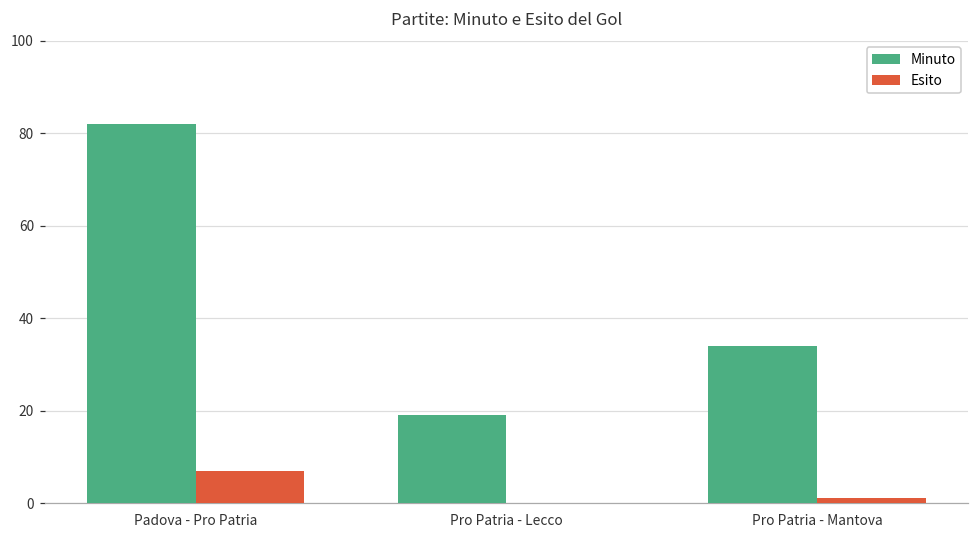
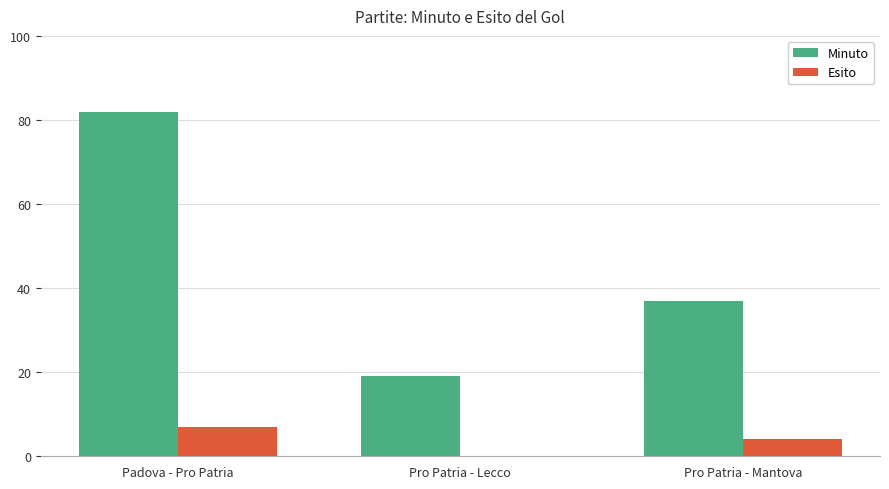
  {
    "Minuto": {
      "Padova - Pro Patria": 82,
      "Pro Patria - Lecco": 19,
-     "Pro Patria - Mantova": 34
+     "Pro Patria - Mantova": 37
    },
    "Esito": {
      "Padova - Pro Patria": 7,
      "Pro Patria - Lecco": 0,
-     "Pro Patria - Mantova": 1
+     "Pro Patria - Mantova": 4
    }
  }
